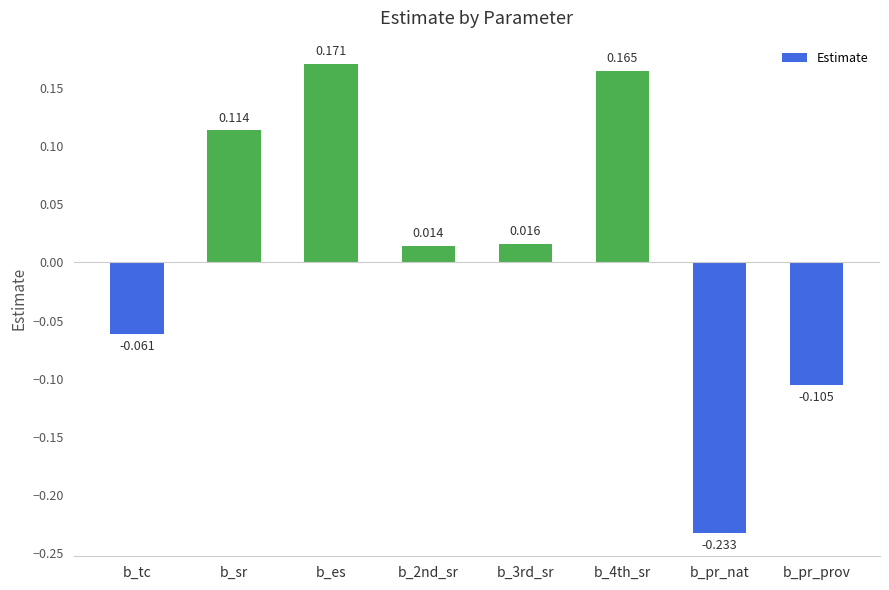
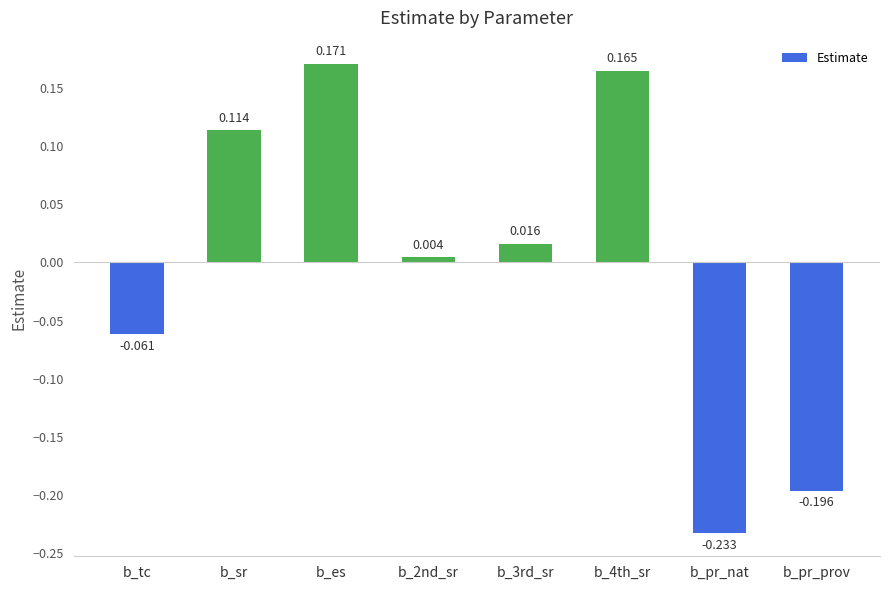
  {
    "b_tc": -0.061,
    "b_sr": 0.114,
    "b_es": 0.171,
-   "b_2nd_sr": 0.014,
+   "b_2nd_sr": 0.004,
    "b_3rd_sr": 0.016,
    "b_4th_sr": 0.165,
    "b_pr_nat": -0.233,
-   "b_pr_prov": -0.105
+   "b_pr_prov": -0.196
  }
